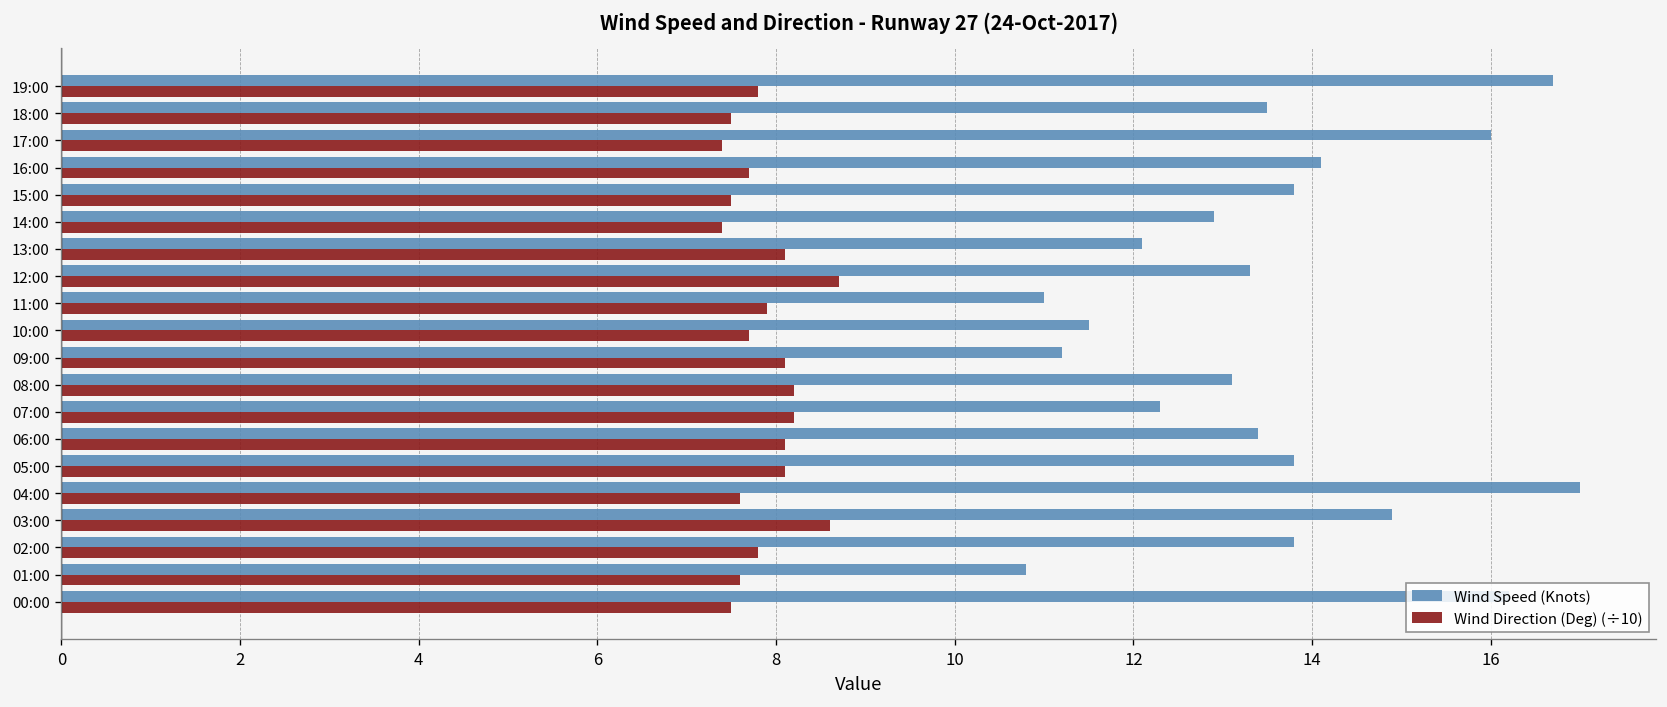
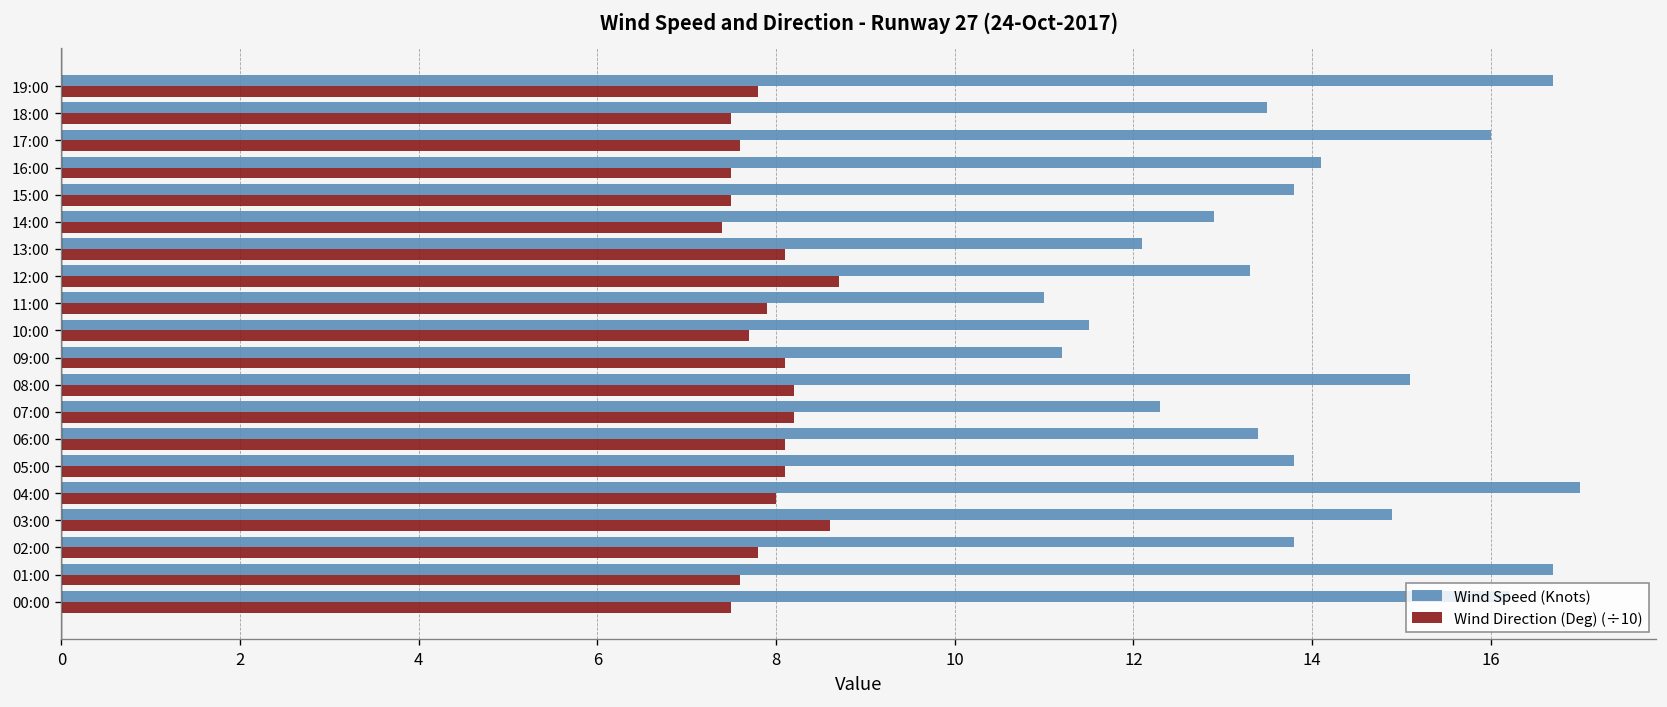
  {
    "Wind Speed (Knots)": {
      "19:00": 16.7,
      "18:00": 13.5,
      "17:00": 16.0,
      "16:00": 14.1,
      "15:00": 13.8,
      "14:00": 12.9,
      "13:00": 12.1,
      "12:00": 13.3,
      "11:00": 11.0,
      "10:00": 11.5,
      "09:00": 11.2,
-     "08:00": 13.1,
+     "08:00": 15.1,
      "07:00": 12.3,
      "06:00": 13.4,
      "05:00": 13.8,
      "04:00": 17.0,
      "03:00": 14.9,
      "02:00": 13.8,
-     "01:00": 10.8
+     "01:00": 16.7
    },
    "Wind Direction (Deg) (÷10)": {
      "19:00": 7.8,
      "18:00": 7.5,
-     "17:00": 7.4,
-     "16:00": 7.7,
+     "17:00": 7.6,
+     "16:00": 7.5,
      "15:00": 7.5,
      "14:00": 7.4,
      "13:00": 8.1,
      "12:00": 8.7,
      "11:00": 7.9,
      "10:00": 7.7,
      "09:00": 8.1,
      "08:00": 8.2,
      "07:00": 8.2,
      "06:00": 8.1,
      "05:00": 8.1,
-     "04:00": 7.6,
+     "04:00": 8.0,
      "03:00": 8.6,
      "02:00": 7.8,
      "01:00": 7.6,
      "00:00": 7.5
    }
  }
